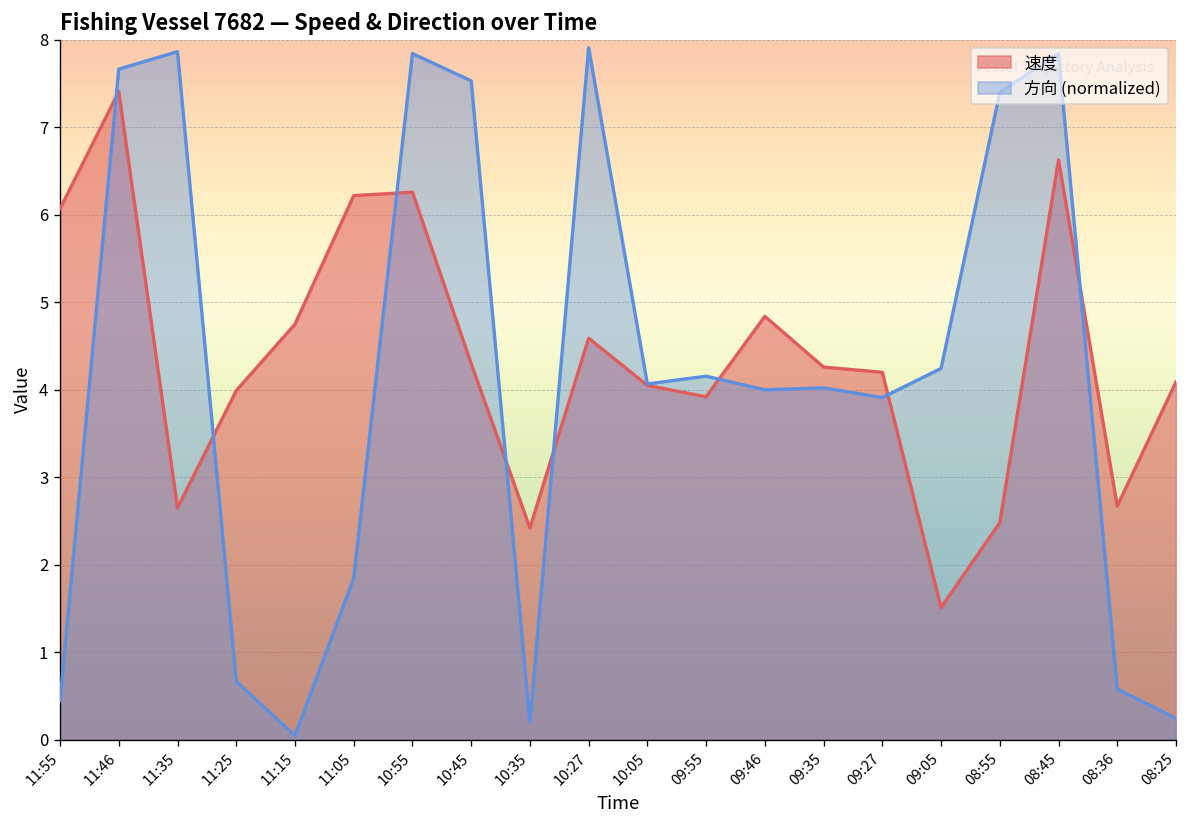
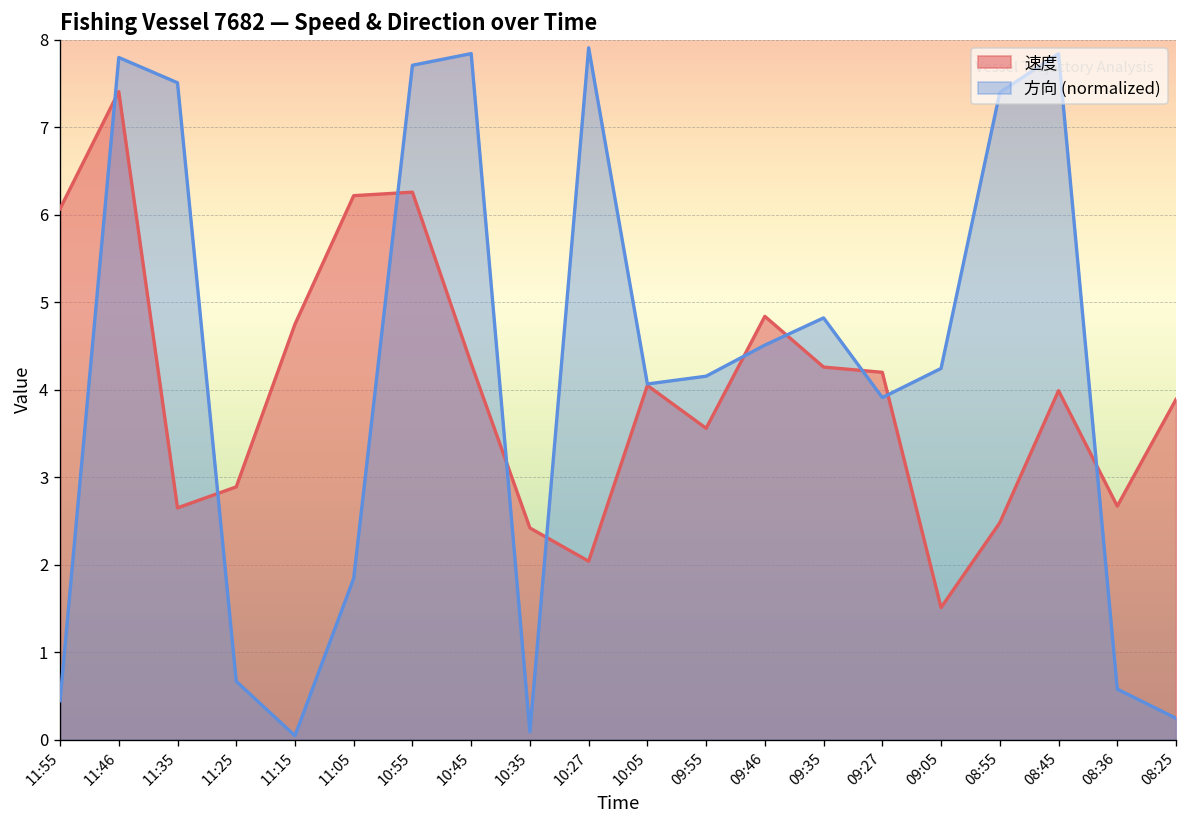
  {
    "速度": {
      "11:55": 6.1,
      "11:46": 7.4,
      "11:35": 2.7,
-     "11:25": 4.0,
+     "11:25": 2.9,
      "11:15": 4.8,
      "11:05": 6.2,
      "10:55": 6.3,
      "10:45": 4.3,
      "10:35": 2.4,
-     "10:27": 4.6,
-     "09:55": 3.9,
+     "10:27": 2.0,
+     "09:55": 3.6,
      "09:46": 4.8,
      "09:35": 4.3,
      "09:27": 4.2,
      "09:05": 1.5,
      "08:55": 2.5,
-     "08:45": 6.6,
+     "08:45": 4.0,
      "08:36": 2.7,
-     "08:25": 4.1
+     "08:25": 3.9
    },
    "方向 (normalized)": {
      "11:55": 0.4,
-     "11:46": 7.7,
-     "11:35": 7.9,
+     "11:46": 7.8,
+     "11:35": 7.5,
      "11:25": 0.7,
      "11:15": 0.0,
      "11:05": 1.8,
-     "10:55": 7.8,
-     "10:45": 7.5,
-     "10:35": 0.2,
+     "10:55": 7.7,
+     "10:45": 7.8,
+     "10:35": 0.1,
      "10:27": 7.9,
      "09:55": 4.2,
-     "09:46": 4.0,
-     "09:35": 4.0,
+     "09:46": 4.5,
+     "09:35": 4.8,
      "09:27": 3.9,
      "09:05": 4.2,
      "08:36": 0.6,
      "08:25": 0.2
    }
  }
